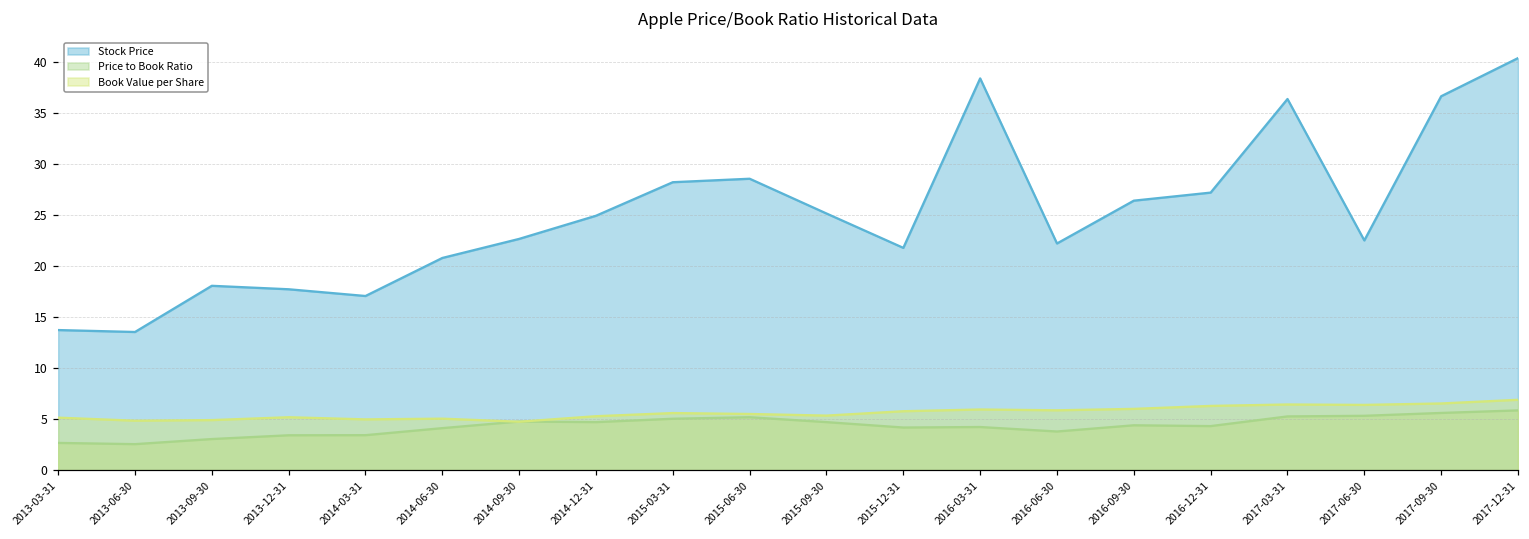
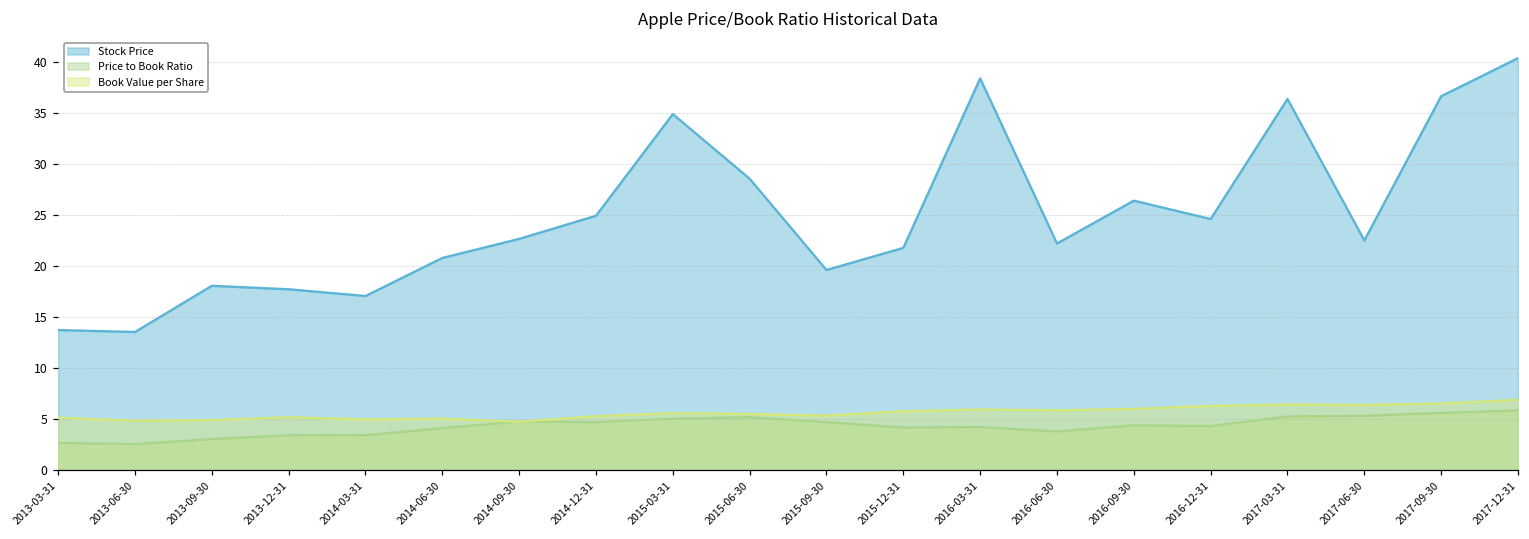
  {
    "Stock Price": {
      "2013-03-31": 14,
      "2013-06-30": 14,
      "2013-09-30": 18,
      "2013-12-31": 18,
      "2014-03-31": 17,
      "2014-06-30": 21,
      "2014-09-30": 23,
      "2014-12-31": 25,
-     "2015-03-31": 28,
+     "2015-03-31": 35,
      "2015-06-30": 29,
-     "2015-09-30": 25,
+     "2015-09-30": 20,
      "2015-12-31": 22,
      "2016-03-31": 38,
      "2016-06-30": 22,
      "2016-09-30": 26,
-     "2016-12-31": 27,
+     "2016-12-31": 25,
      "2017-03-31": 36,
      "2017-06-30": 23,
      "2017-09-30": 37,
      "2017-12-31": 40
    }
  }
